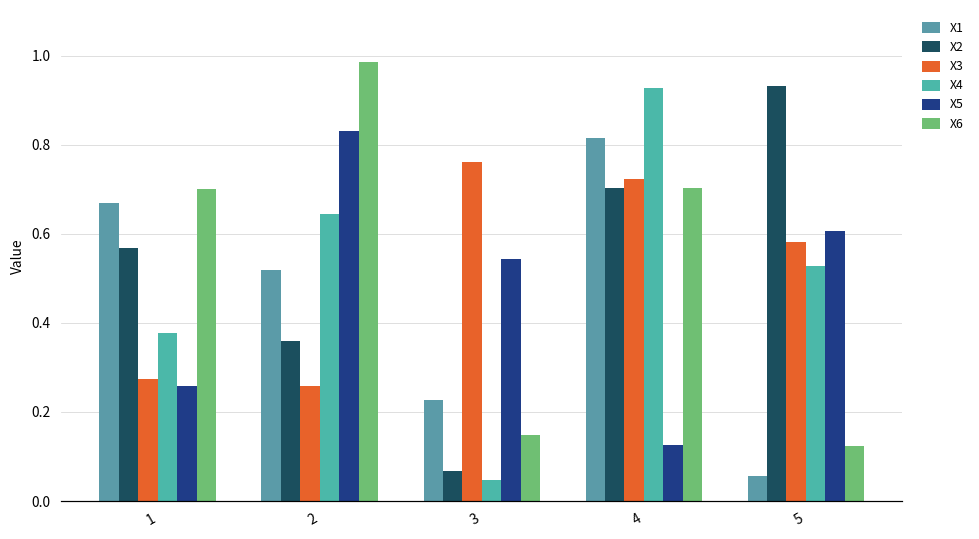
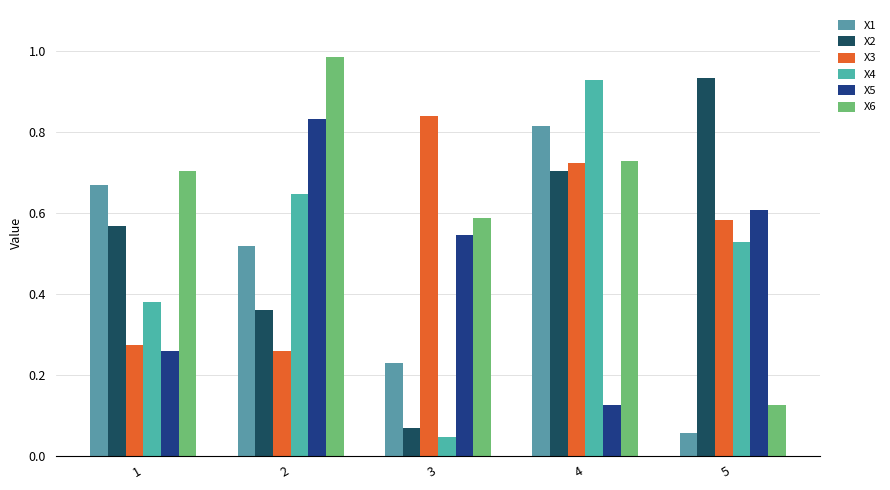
  {
    "X3": {
      "1": 0.27,
      "2": 0.26,
-     "3": 0.76,
+     "3": 0.84,
      "4": 0.72,
      "5": 0.58
    },
    "X6": {
      "1": 0.70,
      "2": 0.99,
-     "3": 0.15,
-     "4": 0.70,
+     "3": 0.59,
+     "4": 0.73,
      "5": 0.12
    }
  }
